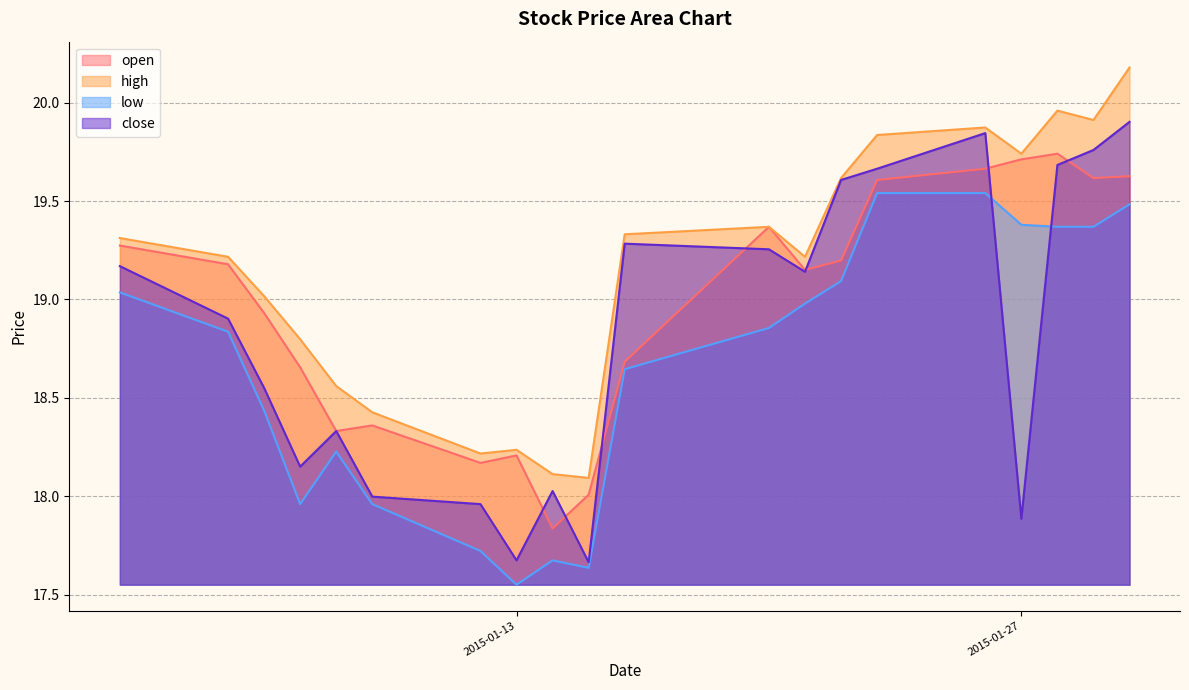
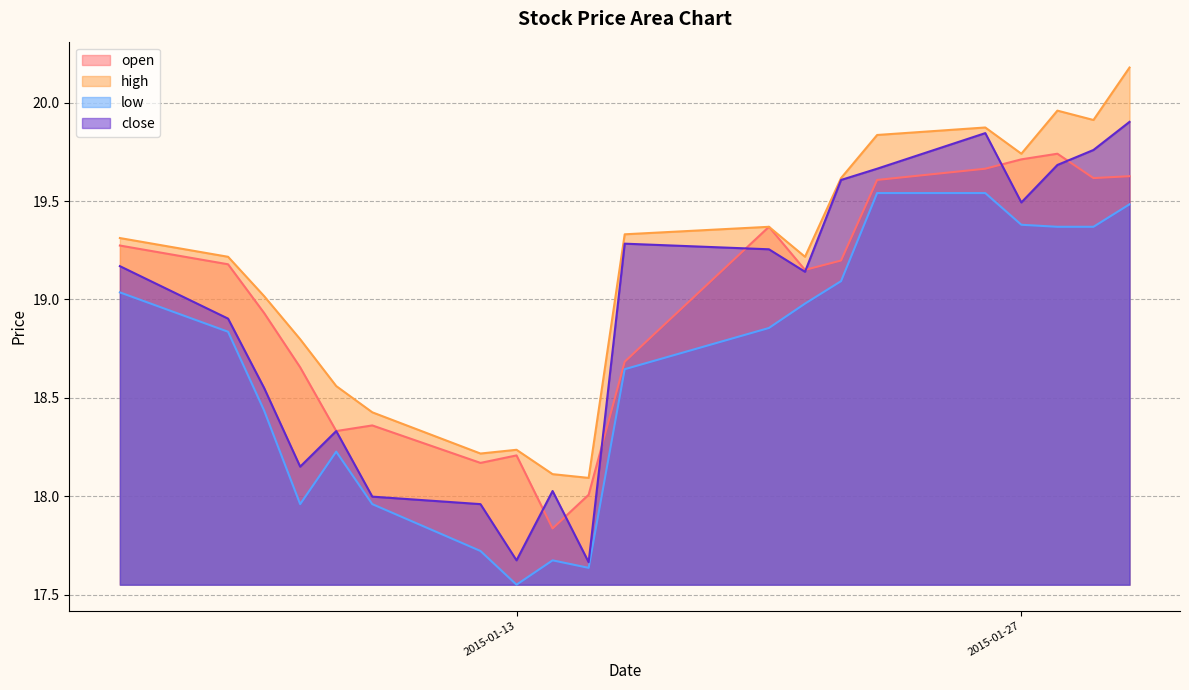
  {
    "low": {
      "2015-01-13": 17.55,
      "2015-01-27": 19.38
    },
    "close": {
      "2015-01-13": 17.67,
-     "2015-01-27": 17.89
+     "2015-01-27": 19.49
    }
  }
